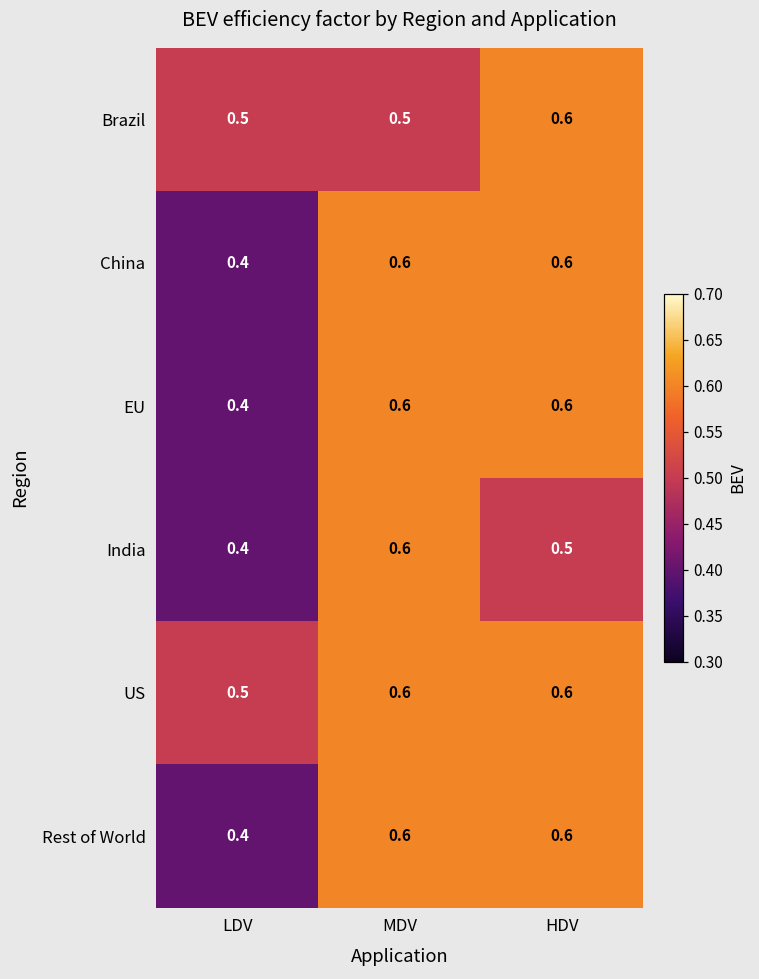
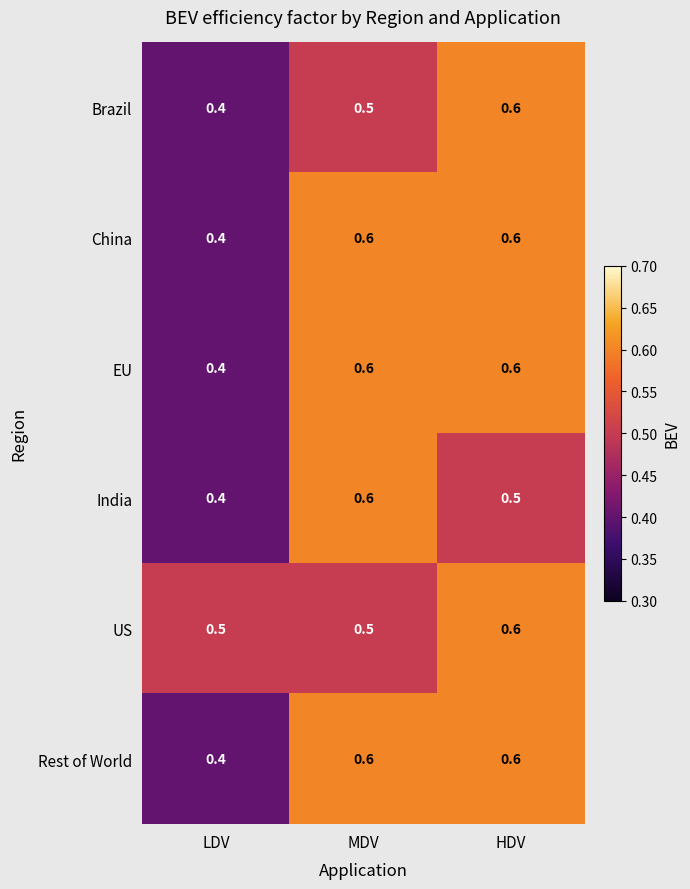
  {
    "Brazil": {
-     "LDV": 0.5,
+     "LDV": 0.4,
      "MDV": 0.5,
      "HDV": 0.6
    },
    "China": {
      "LDV": 0.4,
      "MDV": 0.6,
      "HDV": 0.6
    },
    "EU": {
      "LDV": 0.4,
      "MDV": 0.6,
      "HDV": 0.6
    },
    "India": {
      "LDV": 0.4,
      "MDV": 0.6,
      "HDV": 0.5
    },
    "US": {
      "LDV": 0.5,
-     "MDV": 0.6,
+     "MDV": 0.5,
      "HDV": 0.6
    },
    "Rest of World": {
      "LDV": 0.4,
      "MDV": 0.6,
      "HDV": 0.6
    }
  }
